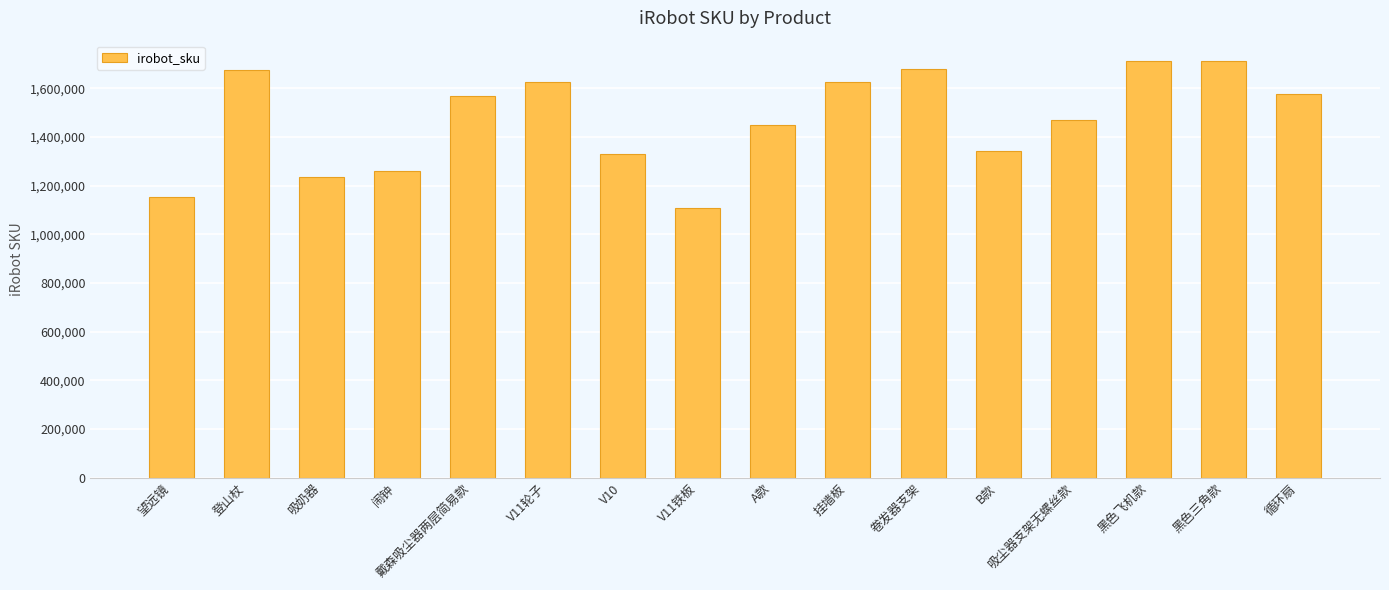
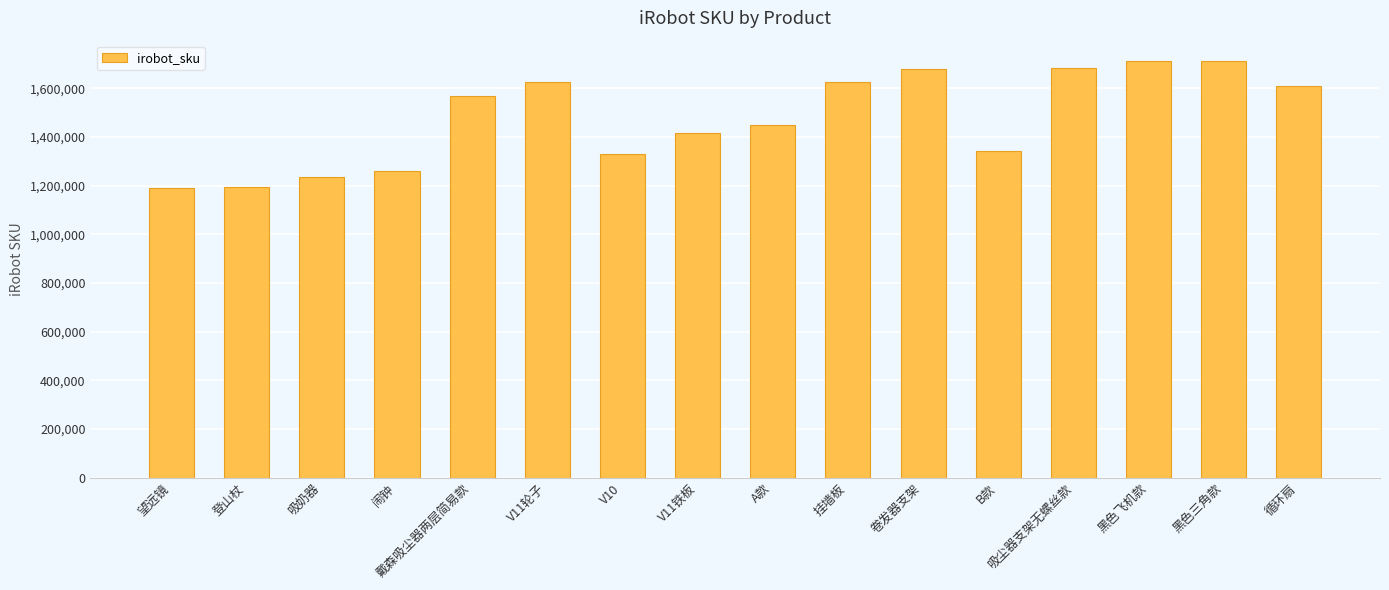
  {
-   "望远镜": "1,150,000",
-   "登山杖": "1,680,000",
+   "望远镜": "1,190,000",
+   "登山杖": "1,190,000",
    "吸奶器": "1,240,000",
    "闹钟": "1,260,000",
    "戴森吸尘器两层简易款": "1,570,000",
    "V11轮子": "1,620,000",
    "V10": "1,330,000",
-   "V11铁板": "1,110,000",
+   "V11铁板": "1,420,000",
    "A款": "1,450,000",
    "挂墙板": "1,620,000",
    "卷发器支架": "1,680,000",
    "B款": "1,340,000",
-   "吸尘器支架无螺丝款": "1,470,000",
+   "吸尘器支架无螺丝款": "1,680,000",
    "黑色飞机款": "1,710,000",
    "黑色三角款": "1,710,000",
-   "循环扇": "1,580,000"
+   "循环扇": "1,610,000"
  }
